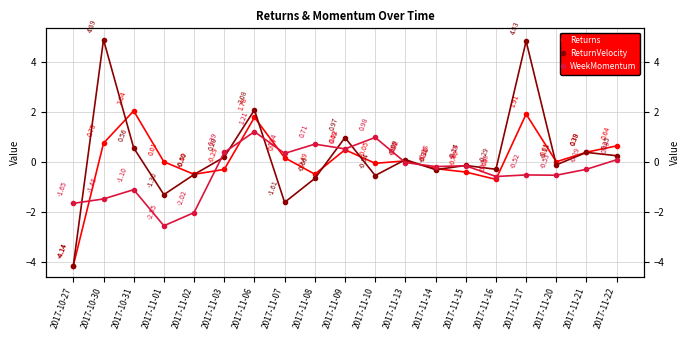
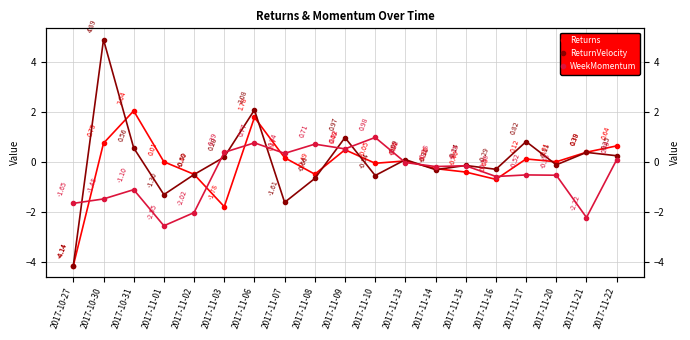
  {
    "Returns": {
      "2017-10-30": 0.75,
      "2017-10-31": 2.04,
      "2017-11-01": 0.01,
-     "2017-11-03": -0.29,
-     "2017-11-17": 1.91
+     "2017-11-03": -1.78,
+     "2017-11-17": 0.12
    },
    "ReturnVelocity": {
      "2017-10-30": 4.89,
      "2017-10-31": 0.56,
      "2017-11-01": -1.30,
      "2017-11-07": -1.61,
-     "2017-11-17": 4.83
+     "2017-11-17": 0.82
    },
    "WeekMomentum": {
      "2017-10-27": -1.65,
      "2017-10-30": -1.48,
      "2017-10-31": -1.10,
      "2017-11-01": -2.55,
      "2017-11-02": -2.02,
-     "2017-11-06": 1.21,
+     "2017-11-06": 0.77,
      "2017-11-08": 0.71,
      "2017-11-10": 0.98,
      "2017-11-17": -0.52,
-     "2017-11-21": -0.29
+     "2017-11-21": -2.22
    }
  }
